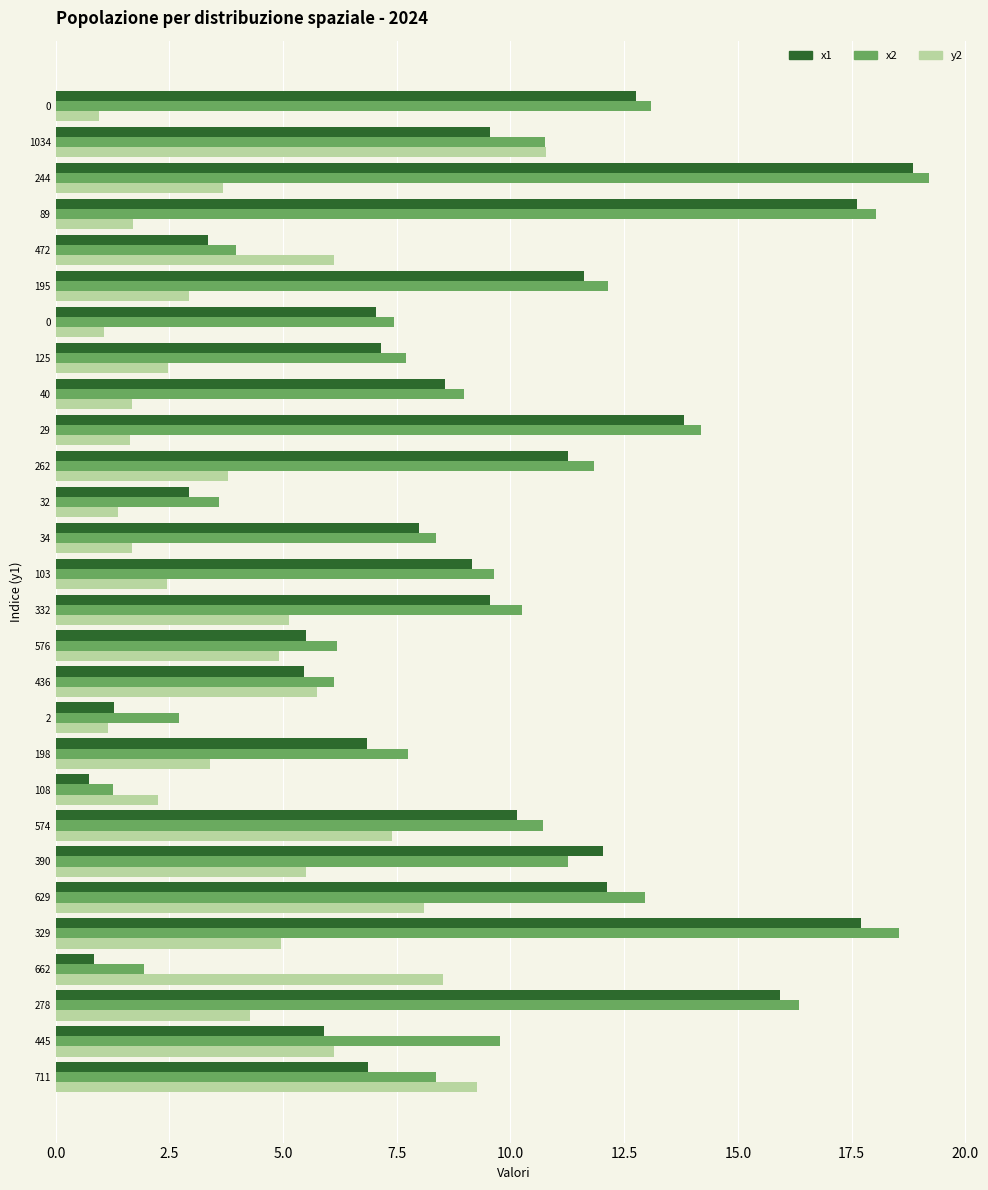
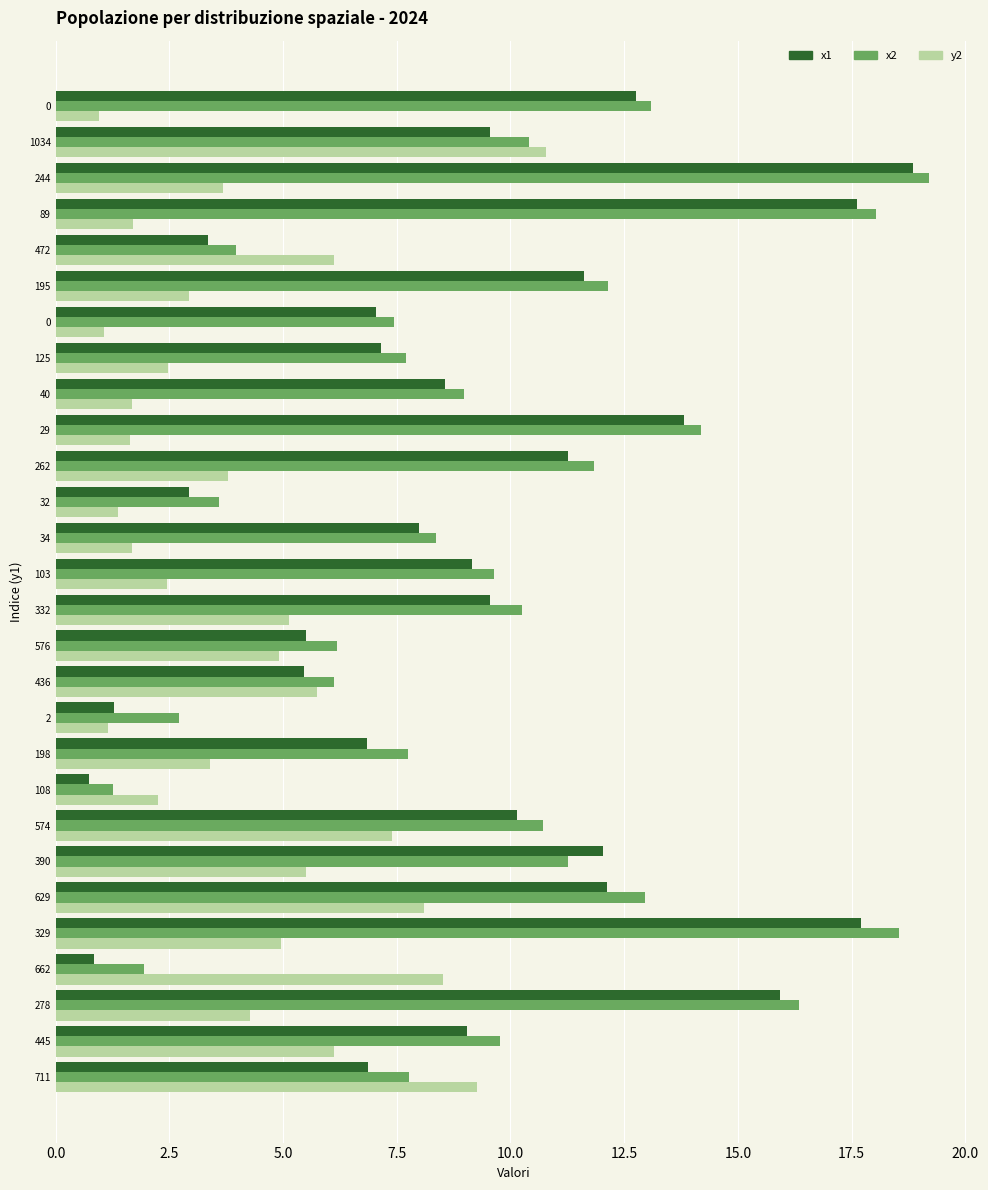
  {
    "x1": {
      "1034": 9.6,
      "244": 18.9,
      "89": 17.6,
      "472": 3.4,
      "195": 11.6,
      "125": 7.2,
      "40": 8.6,
      "29": 13.8,
      "262": 11.3,
      "32": 2.9,
      "34": 8.0,
      "103": 9.2,
      "332": 9.5,
      "576": 5.5,
      "436": 5.5,
      "2": 1.3,
      "198": 6.8,
      "108": 0.7,
      "574": 10.1,
      "390": 12.0,
      "629": 12.1,
      "329": 17.7,
      "662": 0.8,
      "278": 15.9,
-     "445": 5.9,
+     "445": 9.0,
      "711": 6.9
    },
    "x2": {
-     "1034": 10.8,
+     "1034": 10.4,
      "244": 19.2,
      "89": 18.0,
      "472": 4.0,
      "195": 12.1,
      "125": 7.7,
      "40": 9.0,
      "29": 14.2,
      "262": 11.8,
      "32": 3.6,
      "34": 8.4,
      "103": 9.6,
      "332": 10.3,
      "576": 6.2,
      "436": 6.1,
      "2": 2.7,
      "198": 7.8,
      "108": 1.3,
      "574": 10.7,
      "390": 11.3,
      "629": 13.0,
      "329": 18.6,
      "662": 1.9,
      "278": 16.4,
      "445": 9.8,
-     "711": 8.4
+     "711": 7.8
    },
    "y2": {
      "1034": 10.8,
      "244": 3.7,
      "89": 1.7,
      "472": 6.1,
      "195": 2.9,
      "125": 2.5,
      "40": 1.7,
      "29": 1.6,
      "262": 3.8,
      "32": 1.4,
      "34": 1.7,
      "103": 2.5,
      "332": 5.1,
      "576": 4.9,
      "436": 5.8,
      "2": 1.1,
      "198": 3.4,
      "108": 2.2,
      "574": 7.4,
      "390": 5.5,
      "629": 8.1,
      "329": 5.0,
      "662": 8.5,
      "278": 4.3,
      "445": 6.1,
      "711": 9.3
    }
  }
